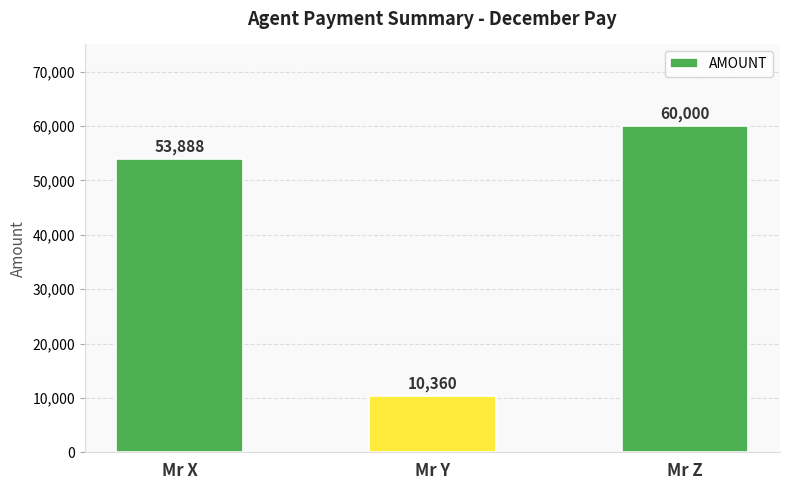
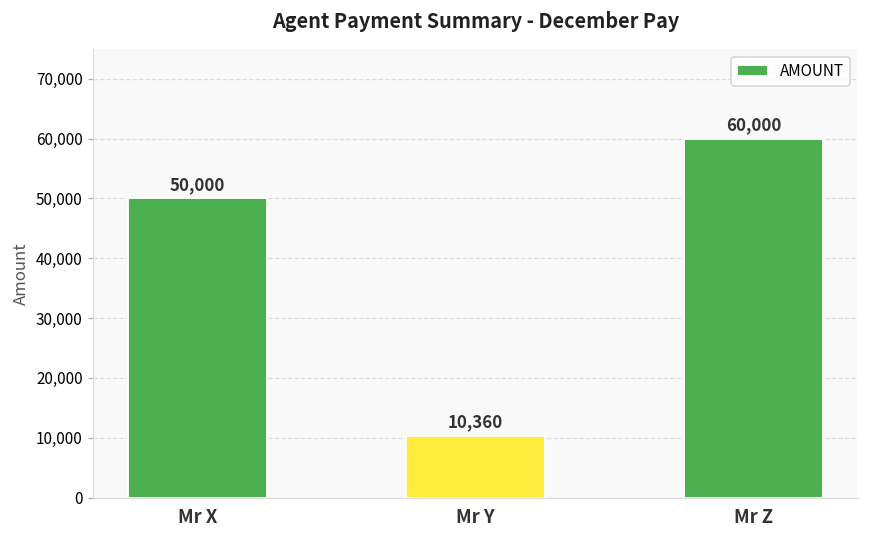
  {
-   "Mr X": "53,888",
+   "Mr X": "50,000",
    "Mr Y": "10,360",
    "Mr Z": "60,000"
  }
